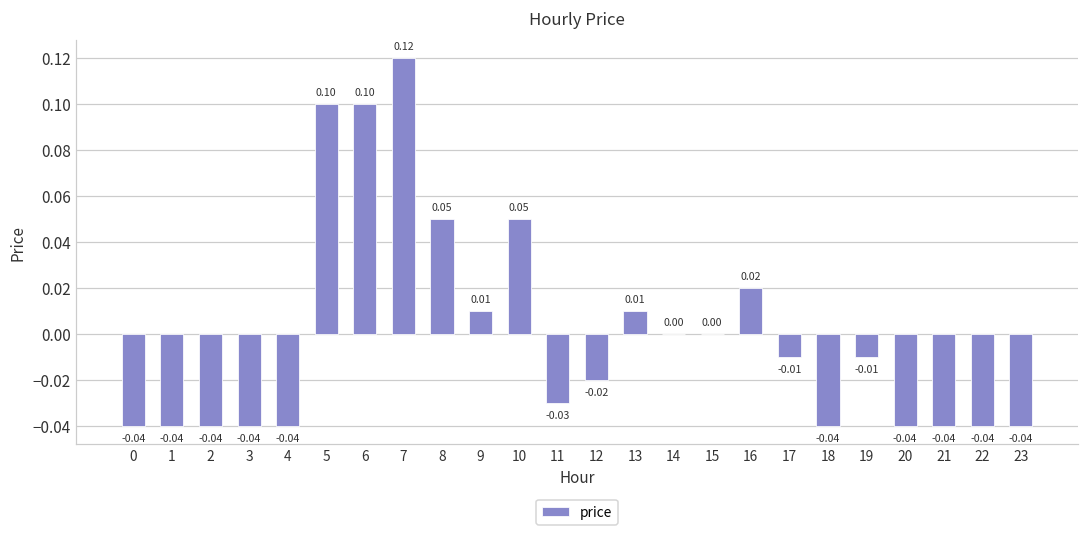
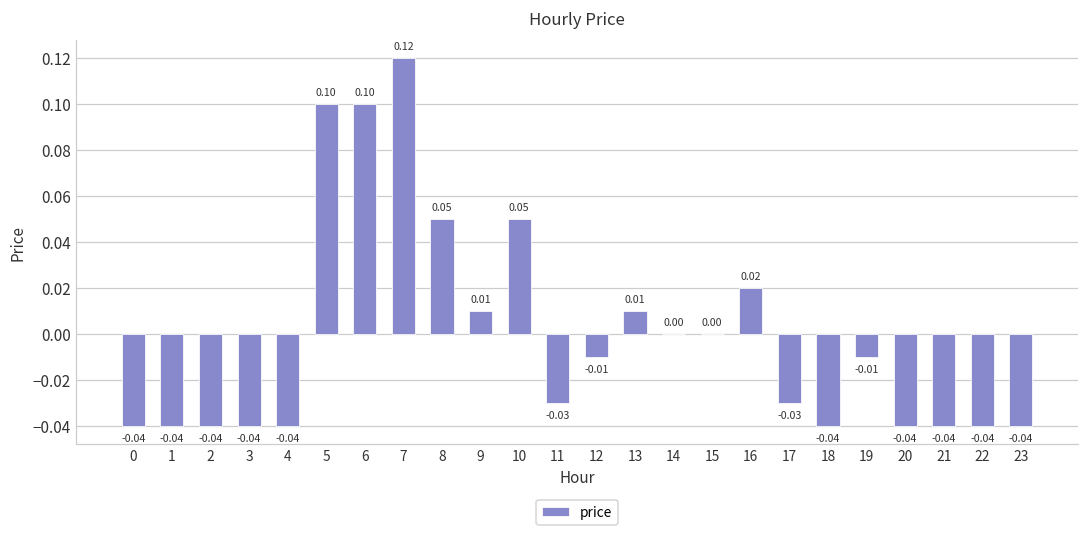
  {
    "0": -0.04,
    "1": -0.04,
    "2": -0.04,
    "3": -0.04,
    "4": -0.04,
    "5": 0.10,
    "6": 0.10,
    "7": 0.12,
    "8": 0.05,
    "9": 0.01,
    "10": 0.05,
    "11": -0.03,
-   "12": -0.02,
+   "12": -0.01,
    "13": 0.01,
    "14": 0.00,
    "15": 0.00,
    "16": 0.02,
-   "17": -0.01,
+   "17": -0.03,
    "18": -0.04,
    "19": -0.01,
    "20": -0.04,
    "21": -0.04,
    "22": -0.04,
    "23": -0.04
  }
